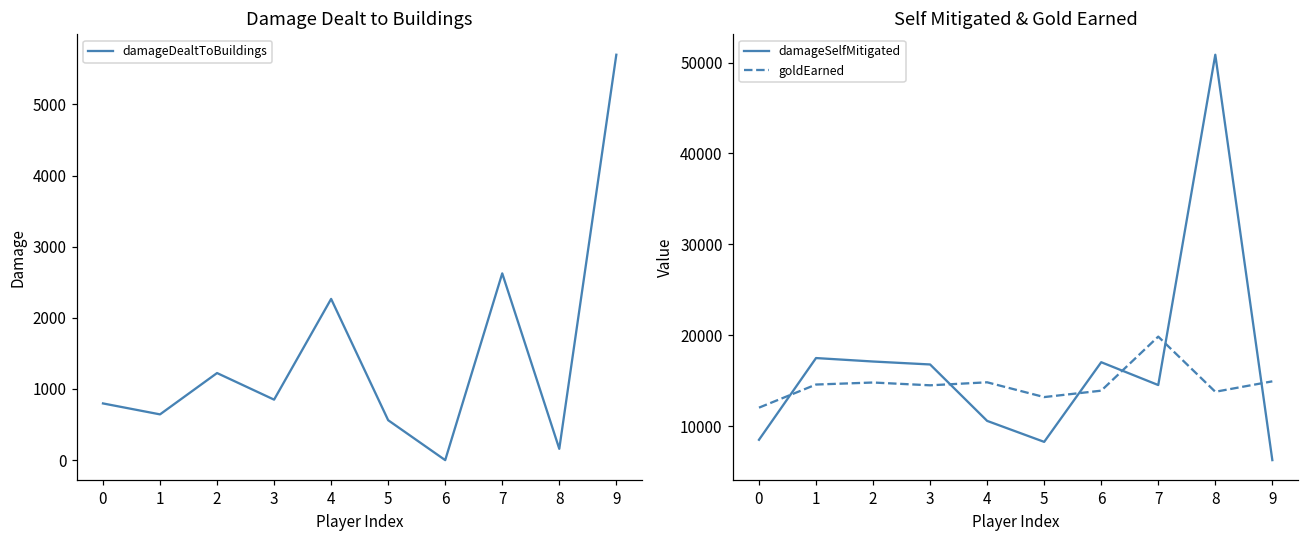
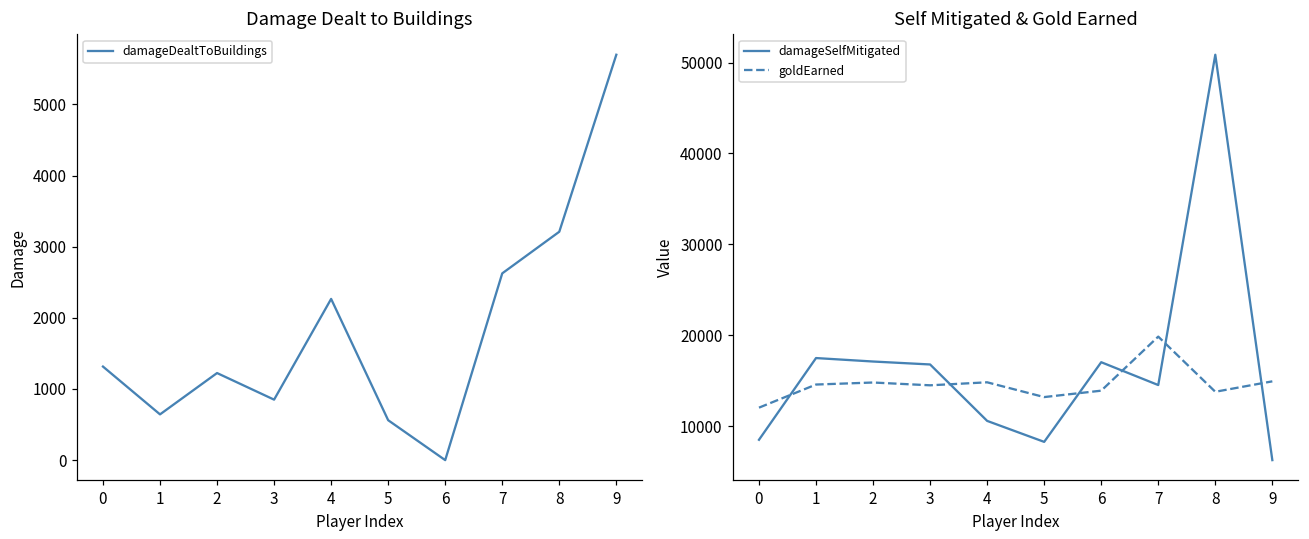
  {
    "Damage Dealt to Buildings": {
-     "0": 800,
+     "0": 1300,
      "1": 600,
      "2": 1200,
      "3": 900,
      "4": 2300,
      "5": 600,
      "6": 0,
      "7": 2600,
-     "8": 200,
+     "8": 3200,
      "9": 5700
    }
  }
